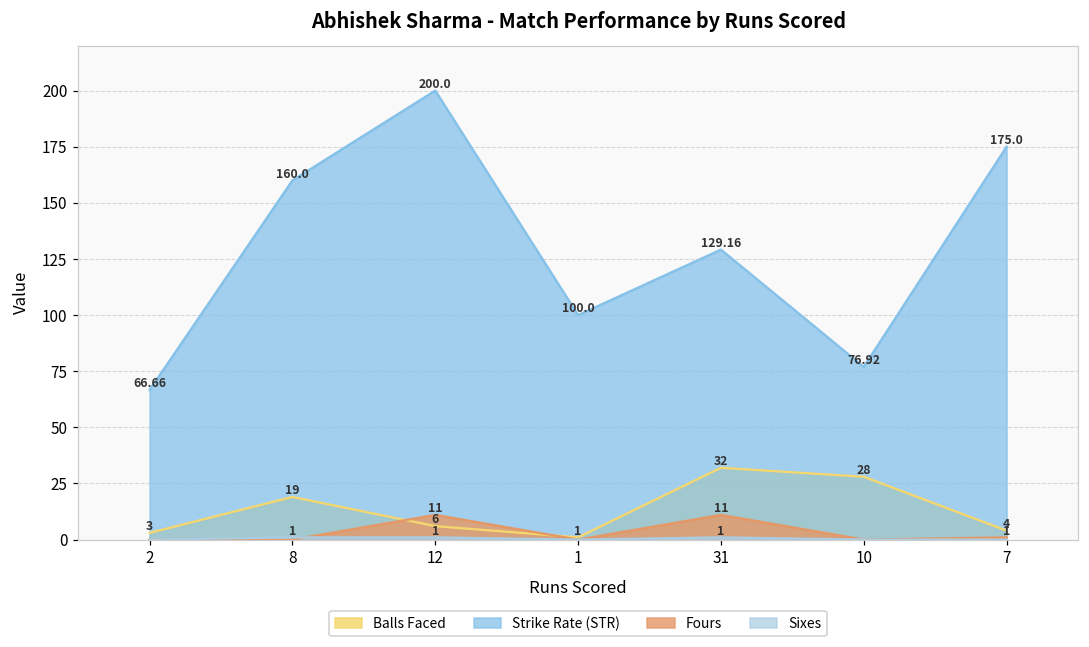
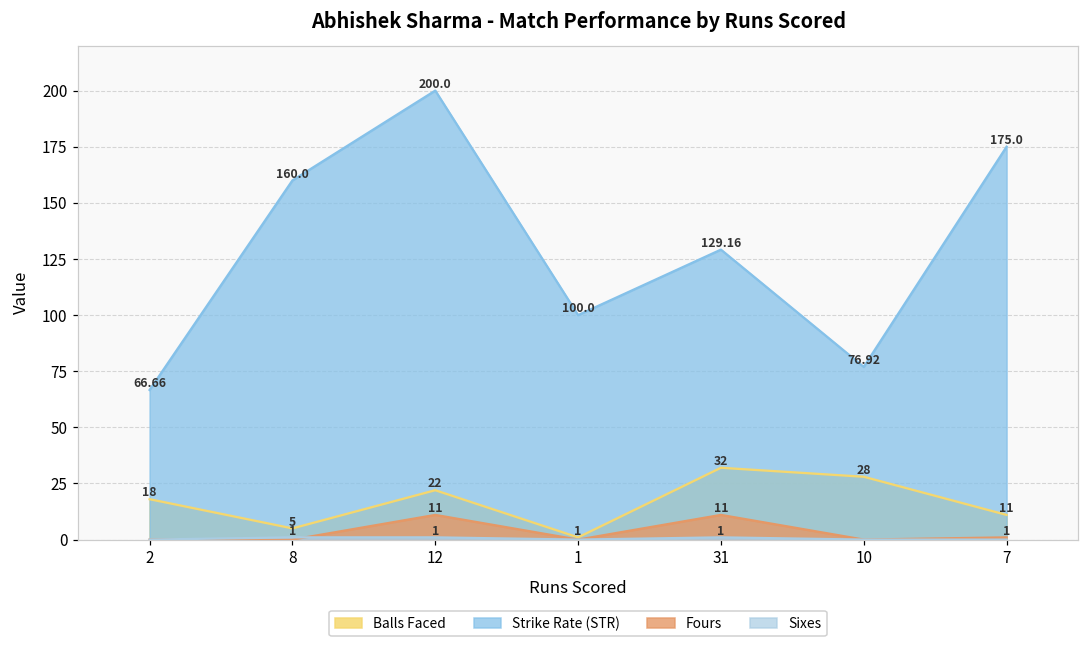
  {
    "Balls Faced": {
-     "2": 3,
-     "8": 19,
-     "12": 6,
+     "2": 18,
+     "8": 5,
+     "12": 22,
      "31": 32,
      "10": 28,
-     "7": 4
+     "7": 11
    },
    "Fours": {
      "12": 11,
      "31": 11
    }
  }
